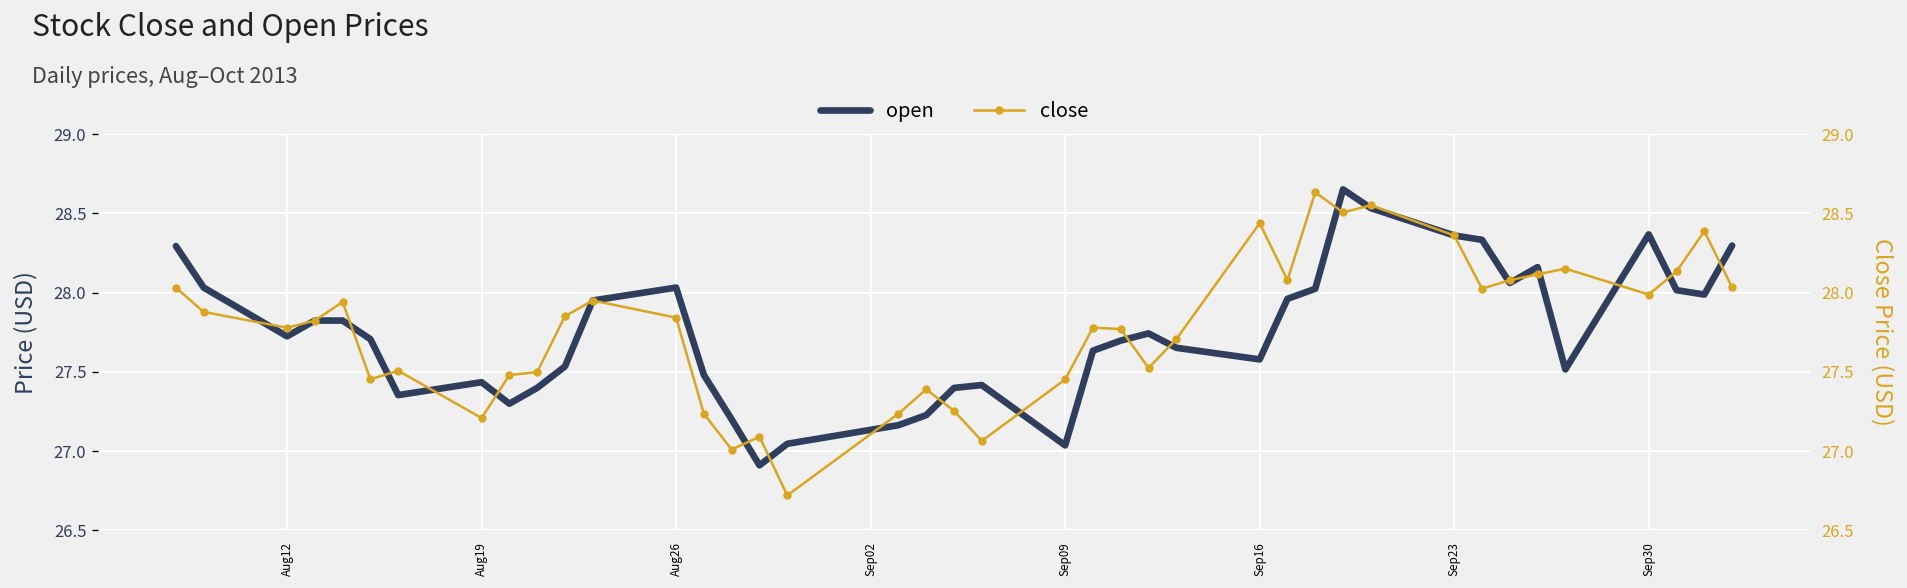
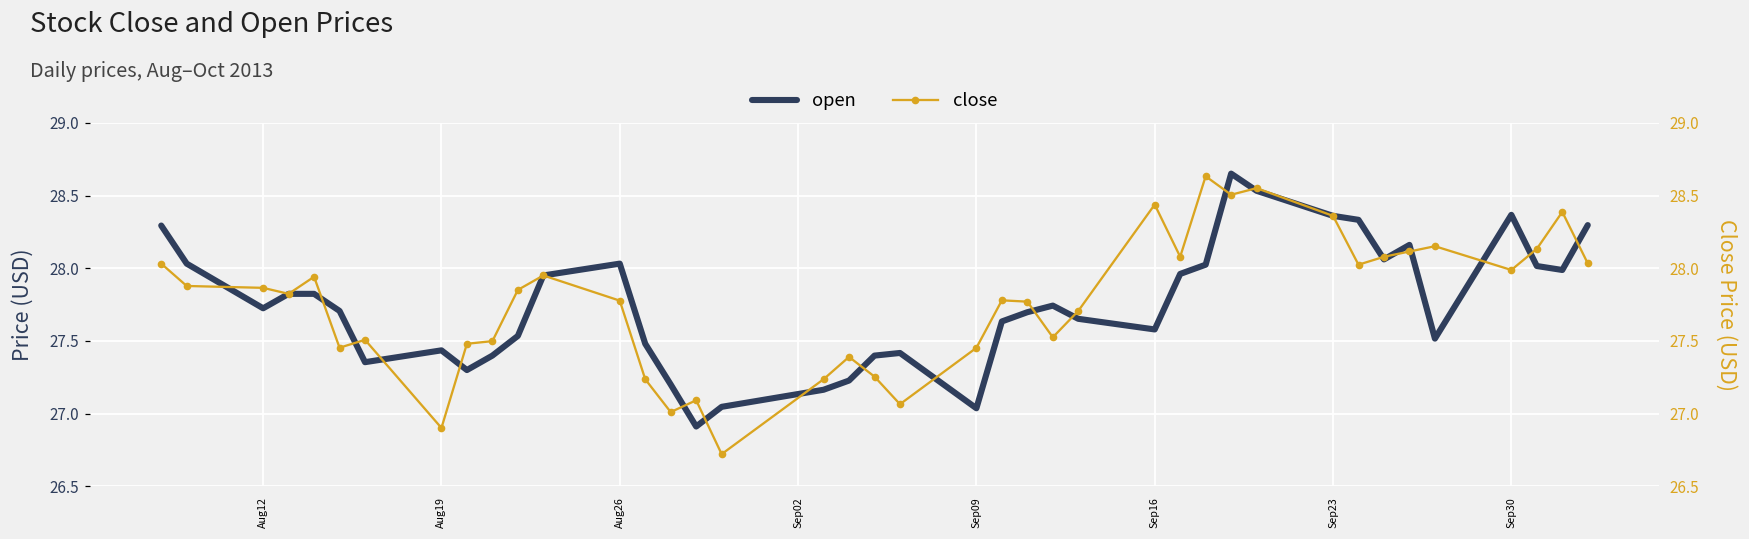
  {
    "open": {
      "Aug12": 27.72,
      "Aug19": 27.44,
      "Aug26": 28.03,
      "Sep09": 27.04,
      "Sep16": 27.58,
      "Sep23": 28.36,
      "Sep30": 28.37
    },
    "close": {
-     "Aug12": 27.78,
-     "Aug19": 27.21,
-     "Aug26": 27.84,
+     "Aug12": 27.87,
+     "Aug19": 26.90,
+     "Aug26": 27.78,
      "Sep09": 27.45,
      "Sep16": 28.44,
      "Sep23": 28.36,
      "Sep30": 27.99
    }
  }
